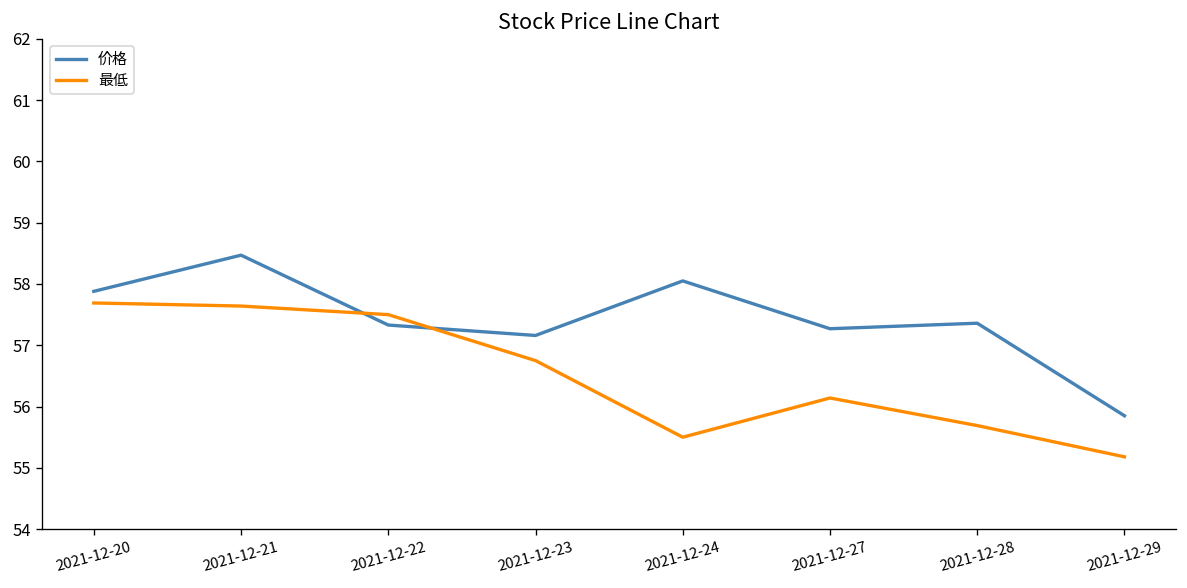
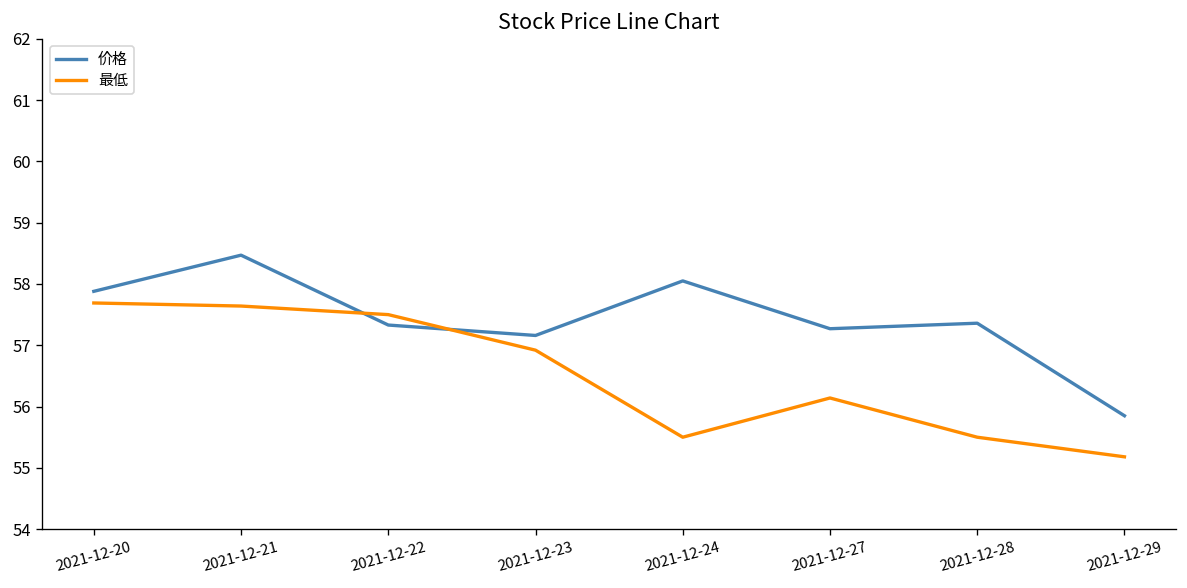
  {
    "价格": {
      "2021-12-20": 57.9,
      "2021-12-21": 58.5,
      "2021-12-22": 57.3,
      "2021-12-23": 57.2,
      "2021-12-24": 58.1,
      "2021-12-27": 57.3,
      "2021-12-28": 57.4,
      "2021-12-29": 55.9
    },
    "最低": {
      "2021-12-20": 57.7,
      "2021-12-21": 57.6,
      "2021-12-22": 57.5,
-     "2021-12-23": 56.8,
+     "2021-12-23": 56.9,
      "2021-12-24": 55.5,
      "2021-12-27": 56.1,
-     "2021-12-28": 55.7,
+     "2021-12-28": 55.5,
      "2021-12-29": 55.2
    }
  }
